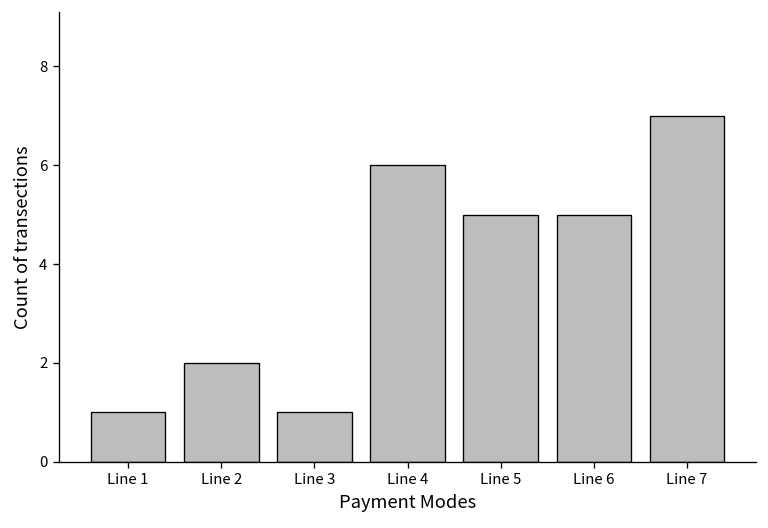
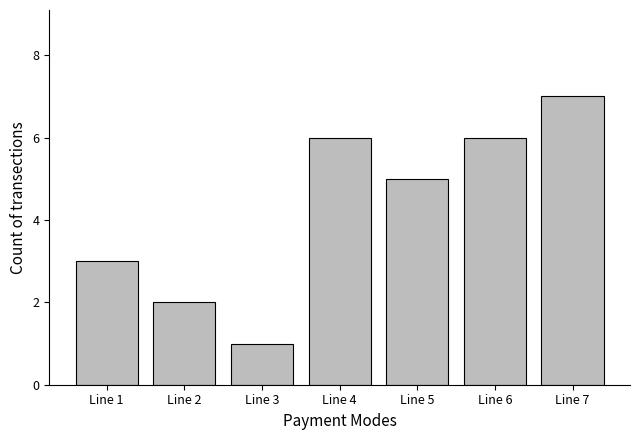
  {
-   "Line 1": 1,
+   "Line 1": 3,
    "Line 2": 2,
    "Line 3": 1,
    "Line 4": 6,
    "Line 5": 5,
-   "Line 6": 5,
+   "Line 6": 6,
    "Line 7": 7
  }
